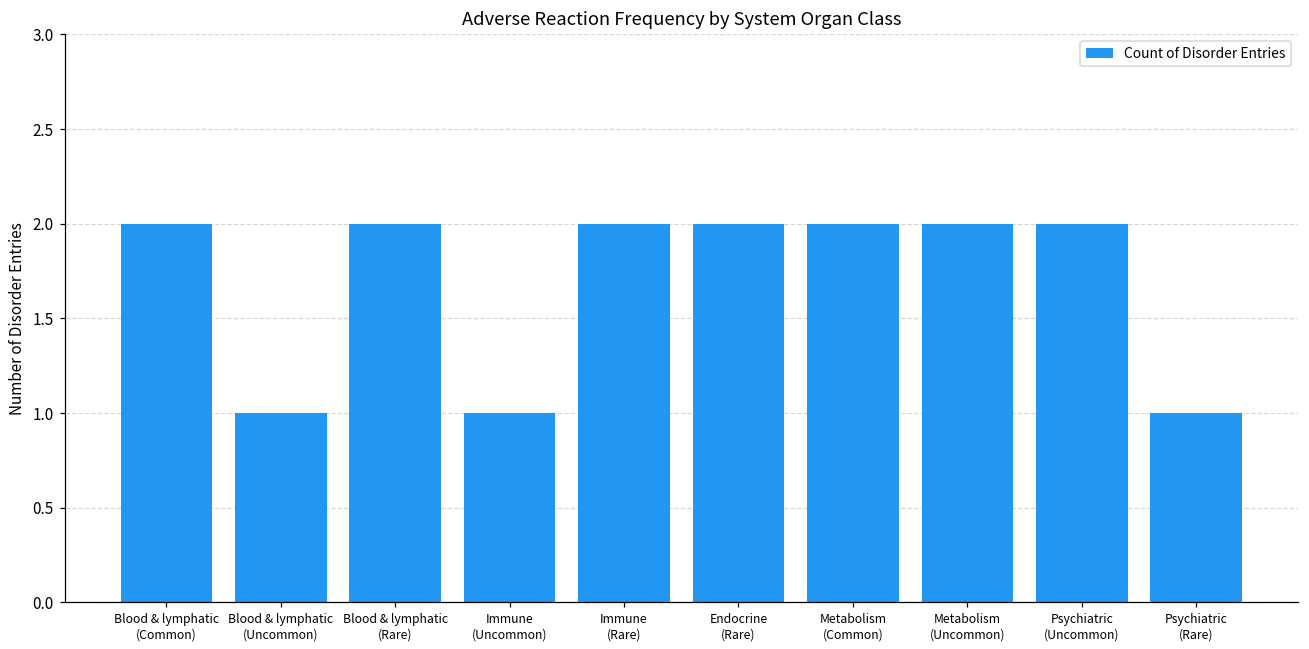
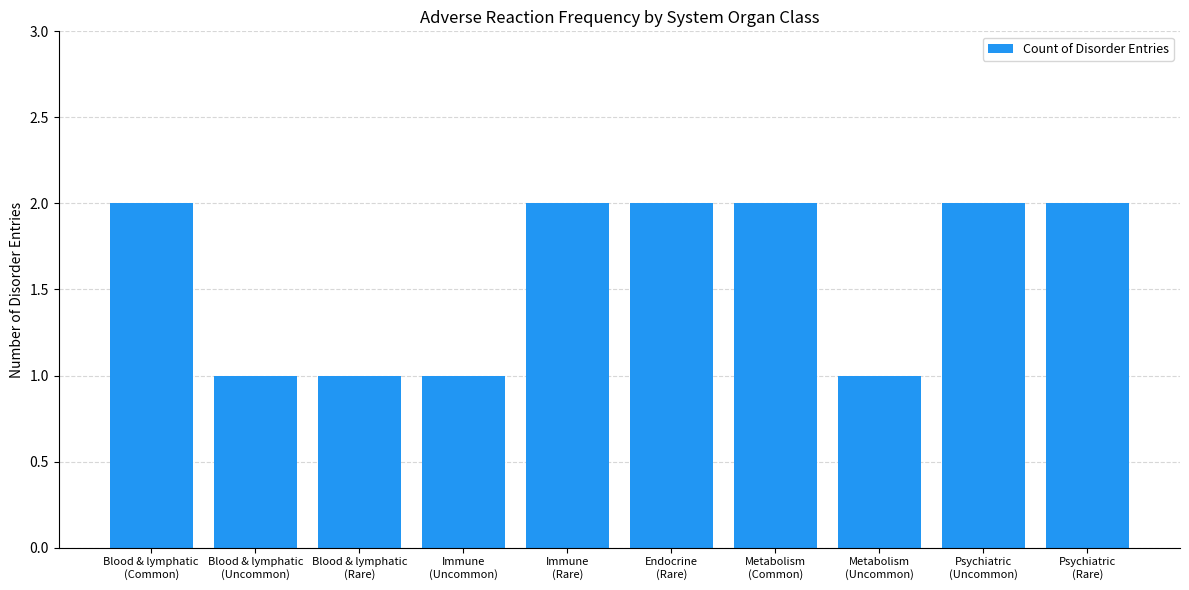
  {
    "Blood & lymphatic (Common)": 2,
    "Blood & lymphatic (Uncommon)": 1,
-   "Blood & lymphatic (Rare)": 2,
+   "Blood & lymphatic (Rare)": 1,
    "Immune (Uncommon)": 1,
    "Immune (Rare)": 2,
    "Endocrine (Rare)": 2,
    "Metabolism (Common)": 2,
-   "Metabolism (Uncommon)": 2,
+   "Metabolism (Uncommon)": 1,
    "Psychiatric (Uncommon)": 2,
-   "Psychiatric (Rare)": 1
+   "Psychiatric (Rare)": 2
  }
